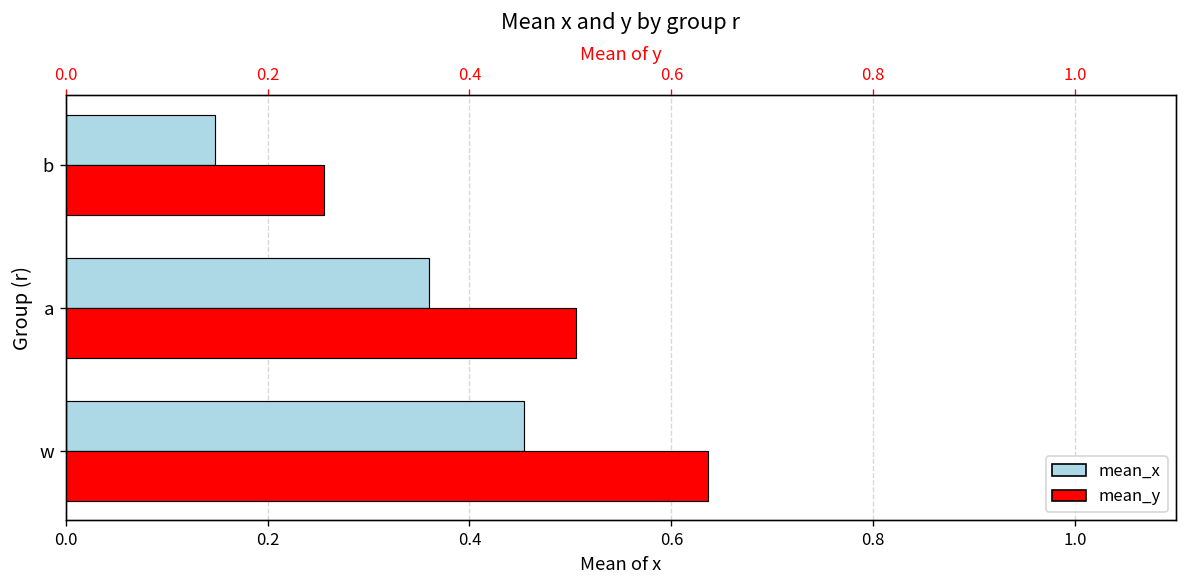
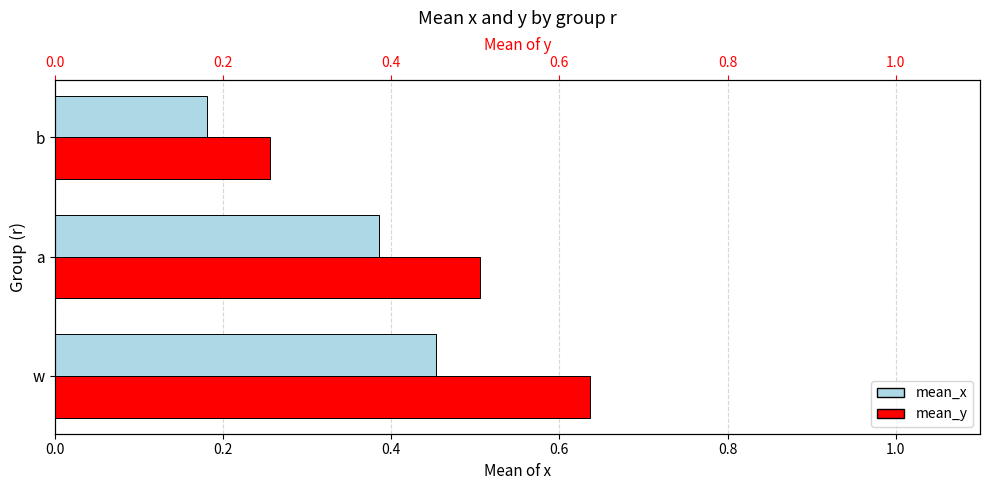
  {
    "mean_x": {
-     "b": 0.15,
-     "a": 0.36,
+     "b": 0.18,
+     "a": 0.39,
      "w": 0.45
    },
    "mean_y": {
      "b": 0.26,
      "a": 0.51,
      "w": 0.64
    }
  }
